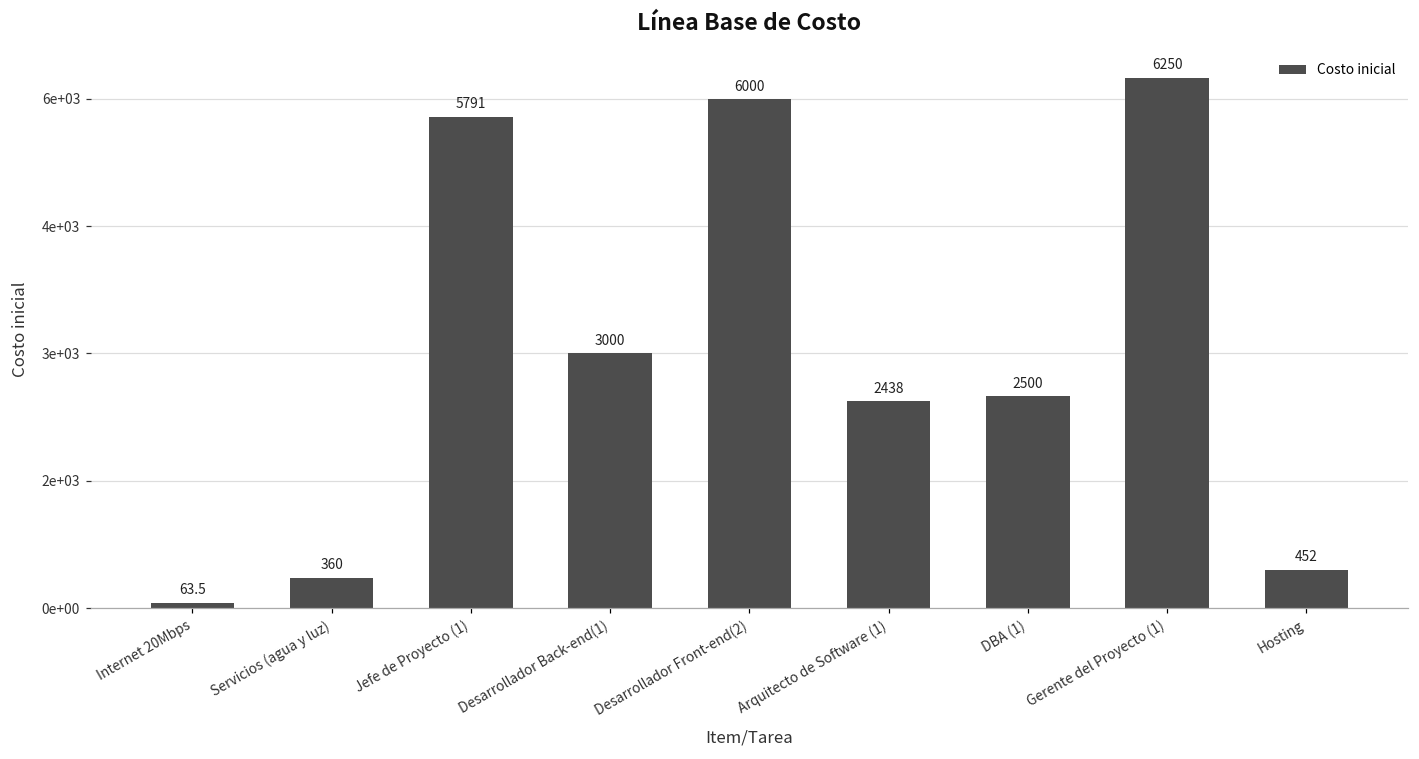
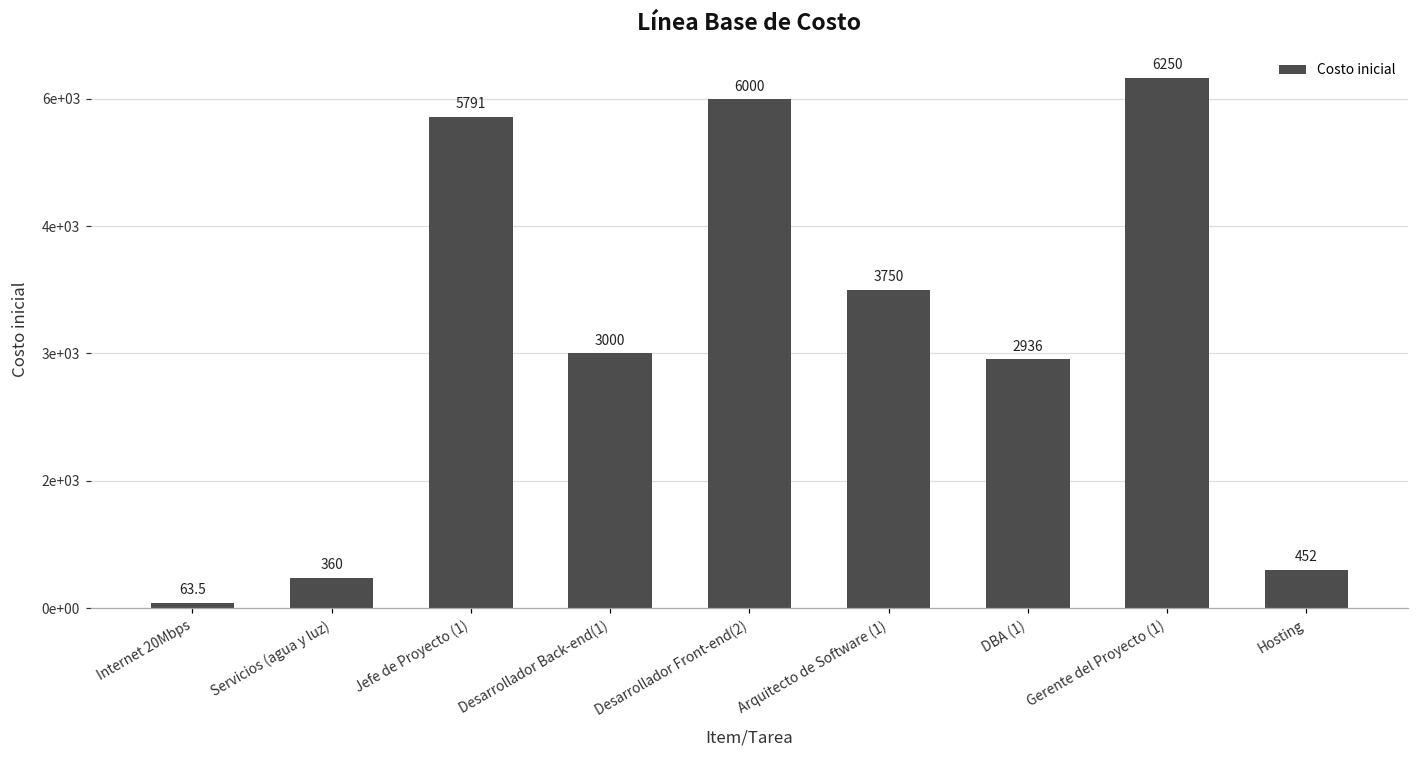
  {
    "Internet 20Mbps": 63.5,
    "Servicios (agua y luz)": 360,
    "Jefe de Proyecto (1)": 5791,
    "Desarrollador Back-end(1)": 3000,
    "Desarrollador Front-end(2)": 6000,
-   "Arquitecto de Software (1)": 2438,
-   "DBA (1)": 2500,
+   "Arquitecto de Software (1)": 3750,
+   "DBA (1)": 2936,
    "Gerente del Proyecto (1)": 6250,
    "Hosting": 452
  }
